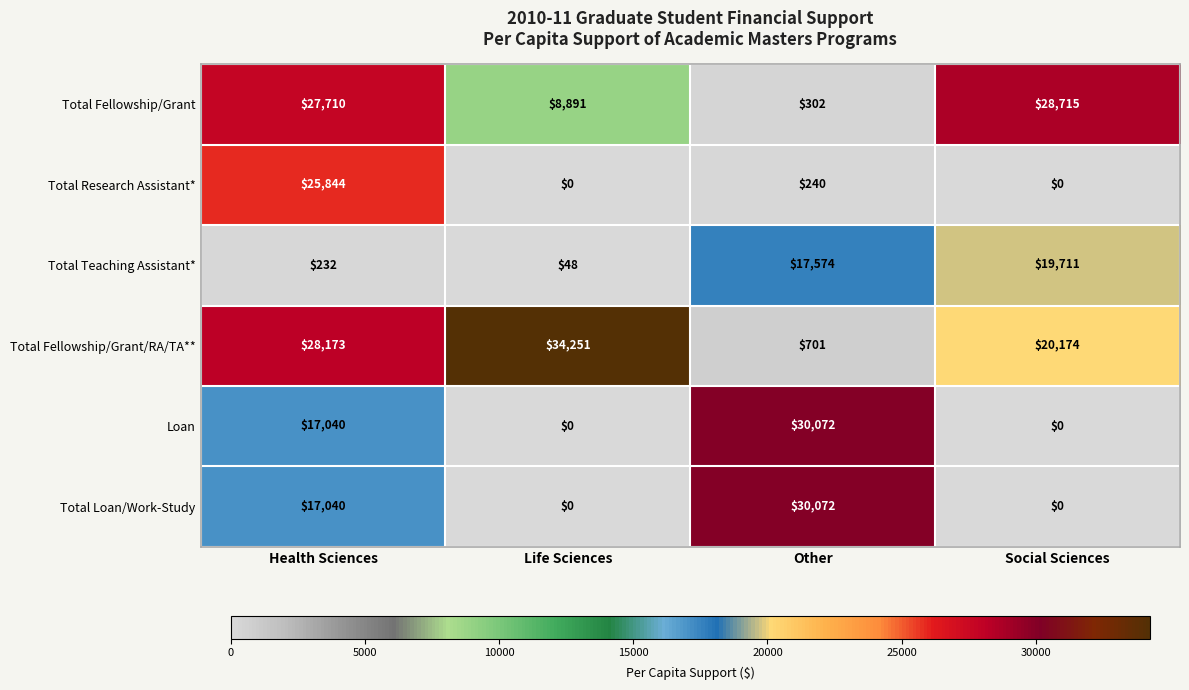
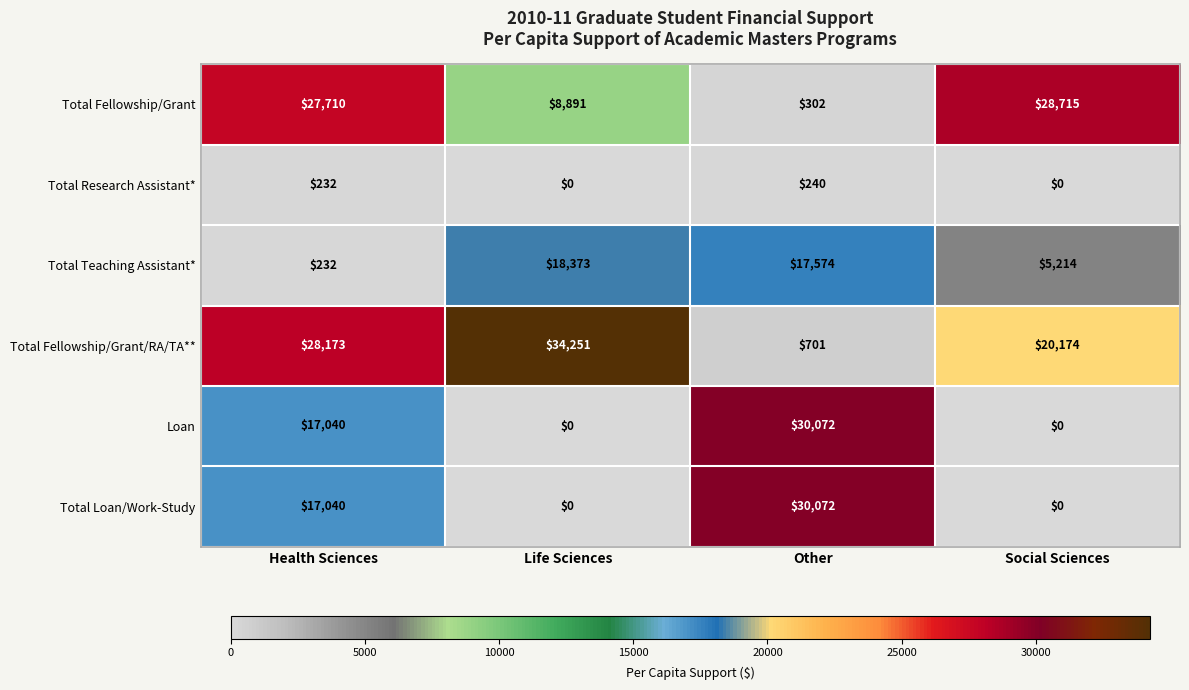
  {
    "Total Fellowship/Grant": {
      "Health Sciences": "$27,710",
      "Life Sciences": "$8,891",
      "Other": "$302",
      "Social Sciences": "$28,715"
    },
    "Total Research Assistant*": {
-     "Health Sciences": "$25,844",
+     "Health Sciences": "$232",
      "Life Sciences": "$0",
      "Other": "$240",
      "Social Sciences": "$0"
    },
    "Total Teaching Assistant*": {
      "Health Sciences": "$232",
-     "Life Sciences": "$48",
+     "Life Sciences": "$18,373",
      "Other": "$17,574",
-     "Social Sciences": "$19,711"
+     "Social Sciences": "$5,214"
    },
    "Total Fellowship/Grant/RA/TA**": {
      "Health Sciences": "$28,173",
      "Life Sciences": "$34,251",
      "Other": "$701",
      "Social Sciences": "$20,174"
    },
    "Loan": {
      "Health Sciences": "$17,040",
      "Life Sciences": "$0",
      "Other": "$30,072",
      "Social Sciences": "$0"
    },
    "Total Loan/Work-Study": {
      "Health Sciences": "$17,040",
      "Life Sciences": "$0",
      "Other": "$30,072",
      "Social Sciences": "$0"
    }
  }
